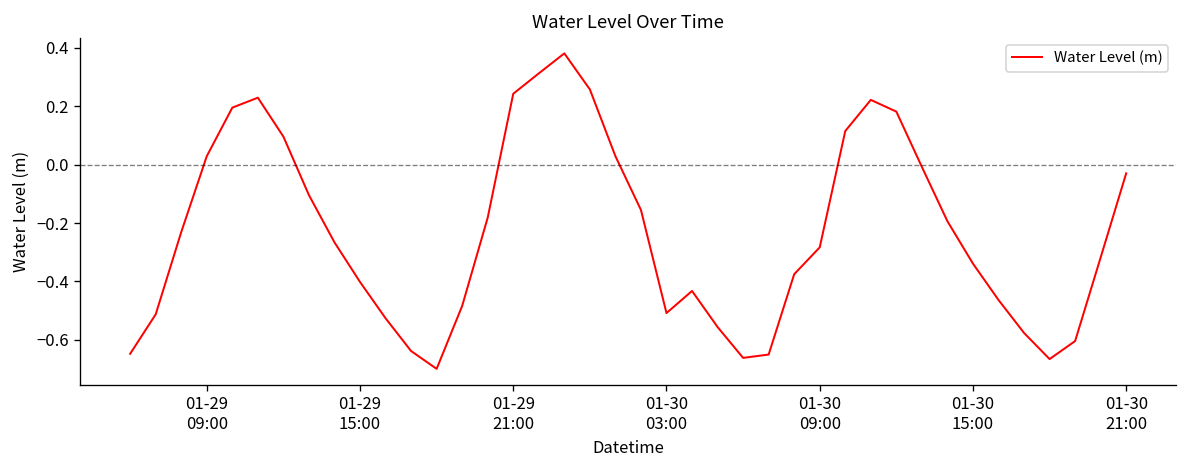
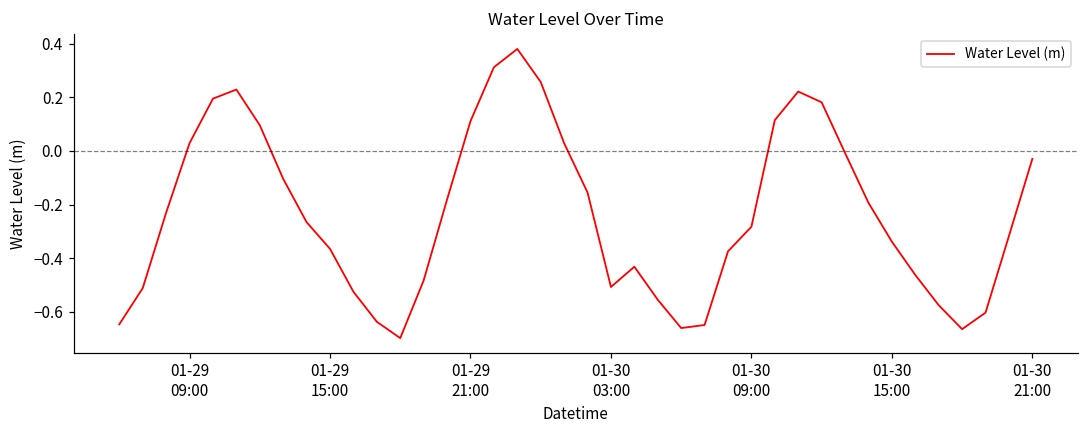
  {
    "01-29 09:00": 0.03,
-   "01-29 15:00": -0.40,
-   "01-29 21:00": 0.24,
+   "01-29 15:00": -0.37,
+   "01-29 21:00": 0.11,
    "01-30 03:00": -0.51,
    "01-30 09:00": -0.28,
    "01-30 15:00": -0.34,
    "01-30 21:00": -0.03
  }
